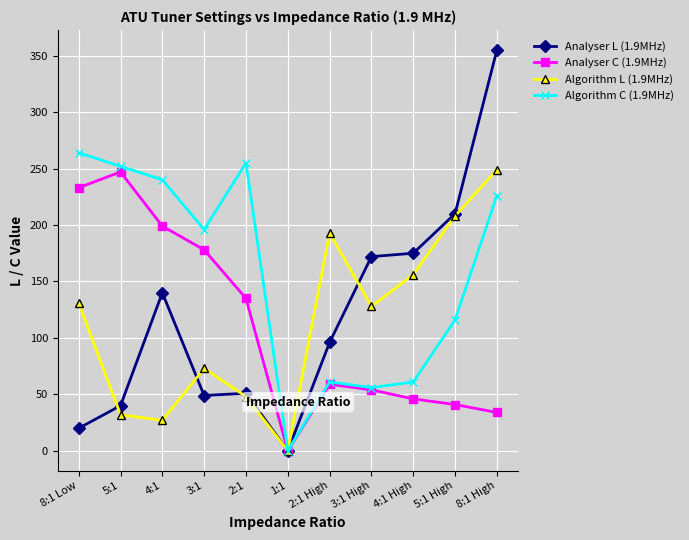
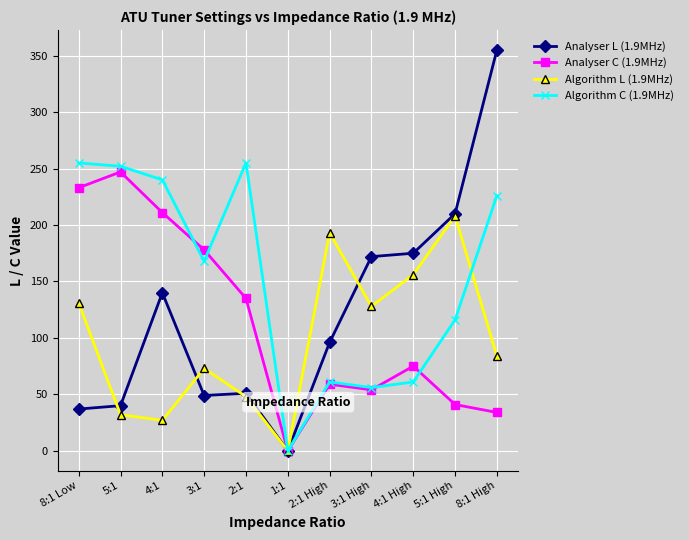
  {
    "Analyser L (1.9MHz)": {
-     "8:1 Low": 20,
+     "8:1 Low": 37,
      "5:1": 40,
      "4:1": 140,
      "3:1": 49,
      "2:1 High": 96,
      "3:1 High": 172,
      "4:1 High": 175,
      "8:1 High": 355
    },
    "Analyser C (1.9MHz)": {
      "8:1 Low": 233,
      "5:1": 247,
-     "4:1": 199,
+     "4:1": 211,
      "3:1": 178,
      "2:1": 135,
-     "4:1 High": 46,
+     "4:1 High": 75,
      "5:1 High": 41,
      "8:1 High": 34
    },
    "Algorithm L (1.9MHz)": {
      "8:1 Low": 131,
      "5:1": 32,
      "4:1": 27,
      "3:1": 73,
      "2:1 High": 193,
      "3:1 High": 128,
      "4:1 High": 156,
-     "8:1 High": 249
+     "8:1 High": 84
    },
    "Algorithm C (1.9MHz)": {
-     "8:1 Low": 264,
+     "8:1 Low": 255,
      "5:1": 252,
      "4:1": 240,
-     "3:1": 196,
+     "3:1": 168,
      "2:1": 255,
      "4:1 High": 61,
      "5:1 High": 116,
      "8:1 High": 226
    }
  }
